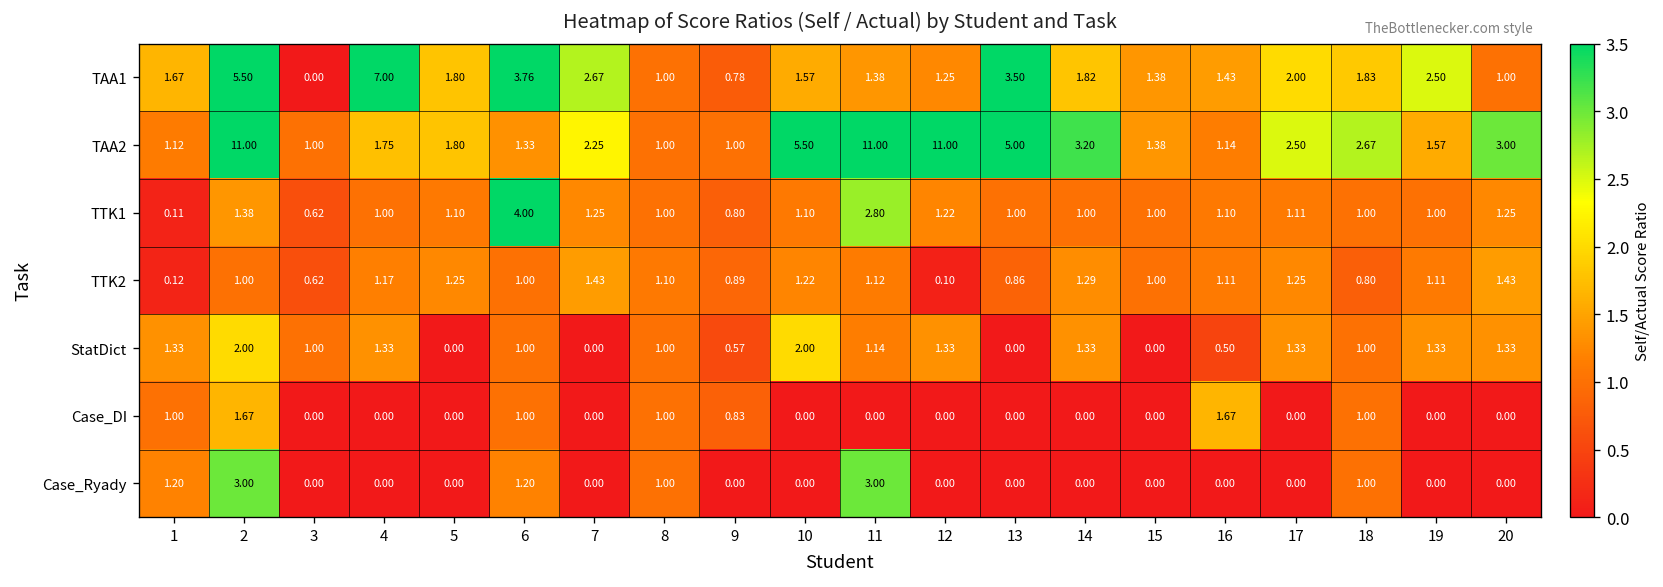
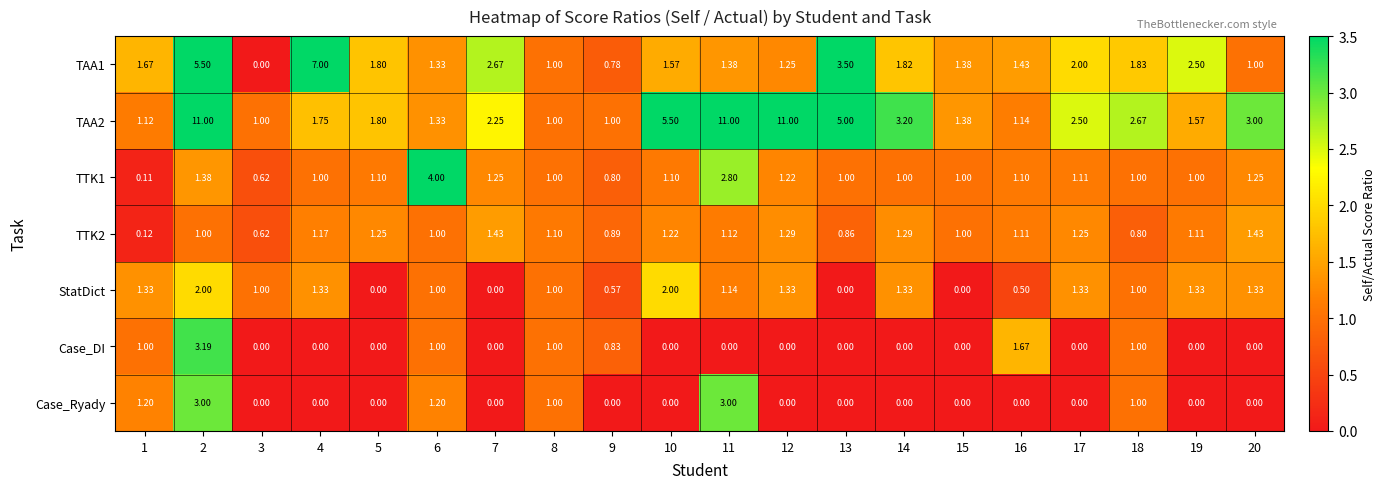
  {
    "TAA1": {
      "1": 1.67,
      "2": 5.50,
      "3": 0.00,
      "4": 7.00,
      "5": 1.80,
-     "6": 3.76,
+     "6": 1.33,
      "7": 2.67,
      "8": 1.00,
      "9": 0.78,
      "10": 1.57,
      "11": 1.38,
      "12": 1.25,
      "13": 3.50,
      "14": 1.82,
      "15": 1.38,
      "16": 1.43,
      "17": 2.00,
      "18": 1.83,
      "19": 2.50,
      "20": 1.00
    },
    "TAA2": {
      "1": 1.12,
      "2": 11.00,
      "3": 1.00,
      "4": 1.75,
      "5": 1.80,
      "6": 1.33,
      "7": 2.25,
      "8": 1.00,
      "9": 1.00,
      "10": 5.50,
      "11": 11.00,
      "12": 11.00,
      "13": 5.00,
      "14": 3.20,
      "15": 1.38,
      "16": 1.14,
      "17": 2.50,
      "18": 2.67,
      "19": 1.57,
      "20": 3.00
    },
    "TTK1": {
      "1": 0.11,
      "2": 1.38,
      "3": 0.62,
      "4": 1.00,
      "5": 1.10,
      "6": 4.00,
      "7": 1.25,
      "8": 1.00,
      "9": 0.80,
      "10": 1.10,
      "11": 2.80,
      "12": 1.22,
      "13": 1.00,
      "14": 1.00,
      "15": 1.00,
      "16": 1.10,
      "17": 1.11,
      "18": 1.00,
      "19": 1.00,
      "20": 1.25
    },
    "TTK2": {
      "1": 0.12,
      "2": 1.00,
      "3": 0.62,
      "4": 1.17,
      "5": 1.25,
      "6": 1.00,
      "7": 1.43,
      "8": 1.10,
      "9": 0.89,
      "10": 1.22,
      "11": 1.12,
-     "12": 0.10,
+     "12": 1.29,
      "13": 0.86,
      "14": 1.29,
      "15": 1.00,
      "16": 1.11,
      "17": 1.25,
      "18": 0.80,
      "19": 1.11,
      "20": 1.43
    },
    "StatDict": {
      "1": 1.33,
      "2": 2.00,
      "3": 1.00,
      "4": 1.33,
      "5": 0.00,
      "6": 1.00,
      "7": 0.00,
      "8": 1.00,
      "9": 0.57,
      "10": 2.00,
      "11": 1.14,
      "12": 1.33,
      "13": 0.00,
      "14": 1.33,
      "15": 0.00,
      "16": 0.50,
      "17": 1.33,
      "18": 1.00,
      "19": 1.33,
      "20": 1.33
    },
    "Case_DI": {
      "1": 1.00,
-     "2": 1.67,
+     "2": 3.19,
      "3": 0.00,
      "4": 0.00,
      "5": 0.00,
      "6": 1.00,
      "7": 0.00,
      "8": 1.00,
      "9": 0.83,
      "10": 0.00,
      "11": 0.00,
      "12": 0.00,
      "13": 0.00,
      "14": 0.00,
      "15": 0.00,
      "16": 1.67,
      "17": 0.00,
      "18": 1.00,
      "19": 0.00,
      "20": 0.00
    },
    "Case_Ryady": {
      "1": 1.20,
      "2": 3.00,
      "3": 0.00,
      "4": 0.00,
      "5": 0.00,
      "6": 1.20,
      "7": 0.00,
      "8": 1.00,
      "9": 0.00,
      "10": 0.00,
      "11": 3.00,
      "12": 0.00,
      "13": 0.00,
      "14": 0.00,
      "15": 0.00,
      "16": 0.00,
      "17": 0.00,
      "18": 1.00,
      "19": 0.00,
      "20": 0.00
    }
  }
